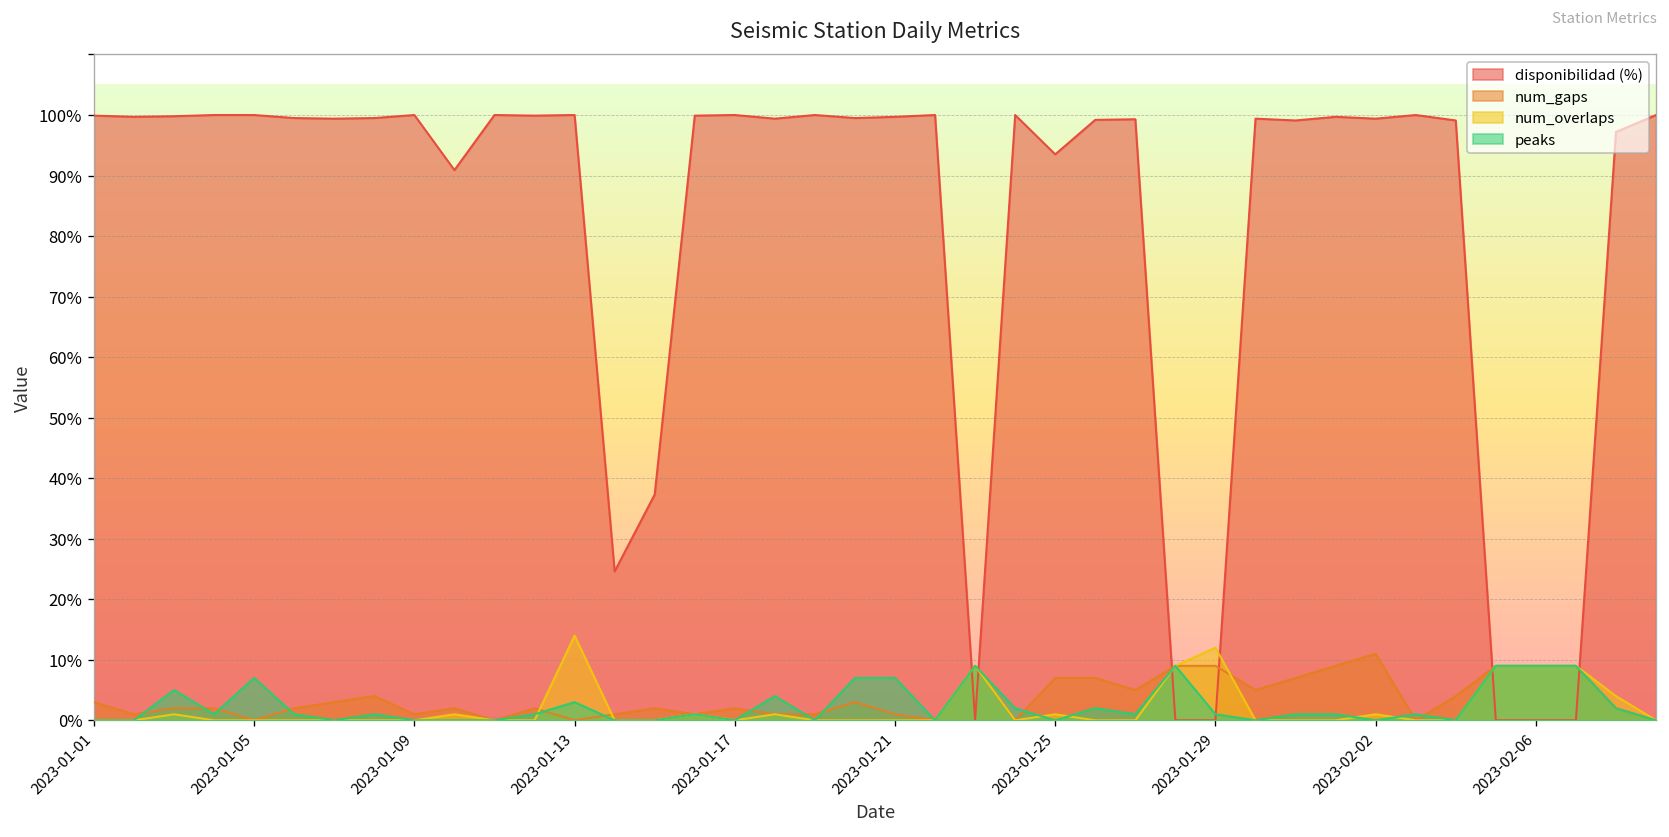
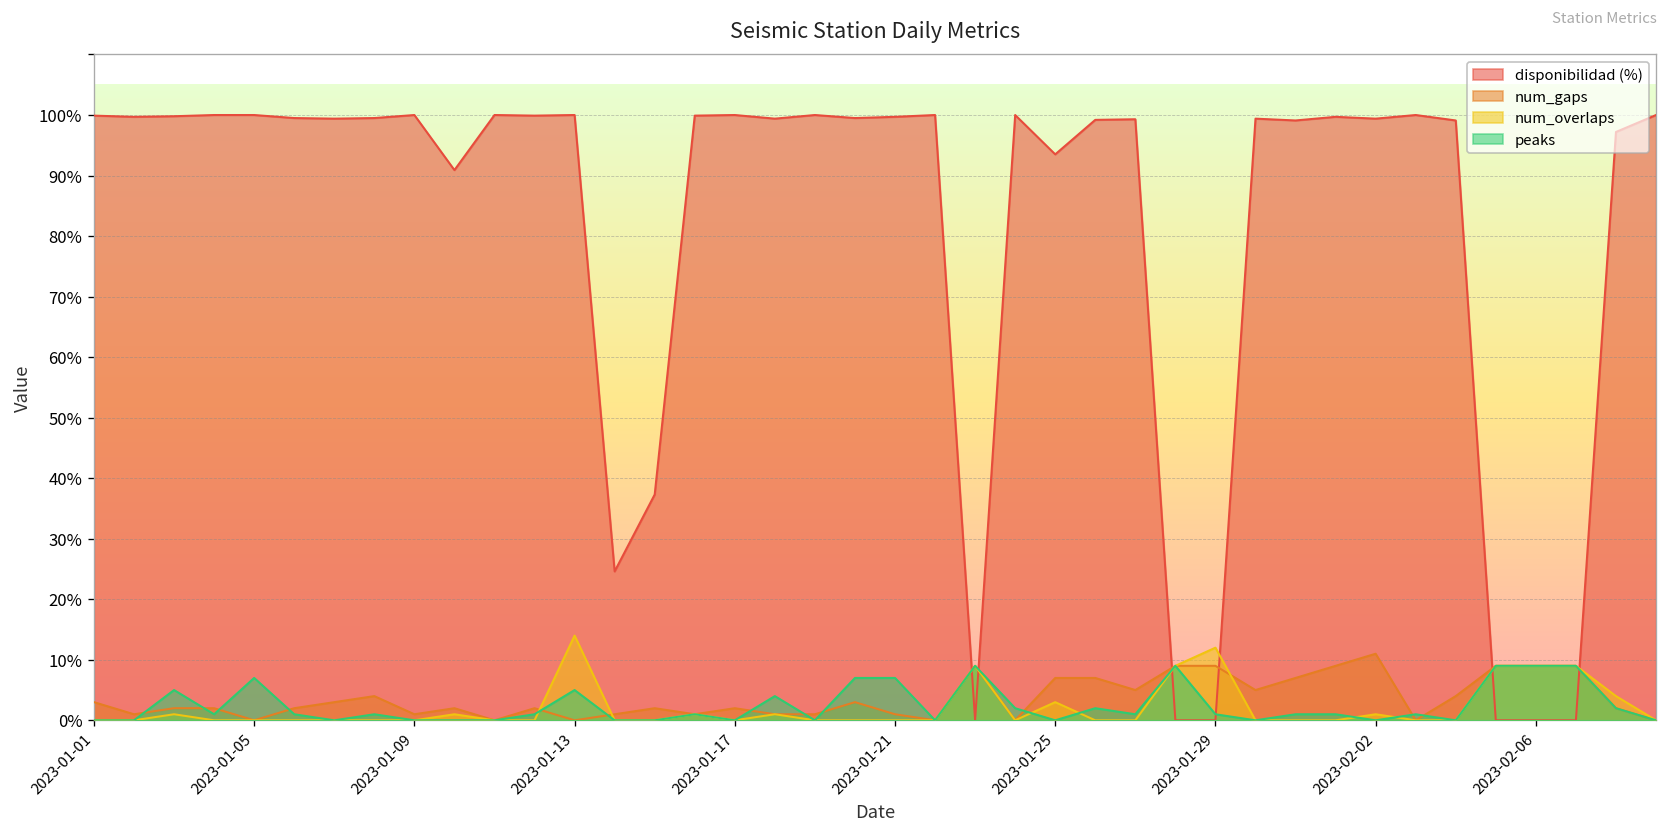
  {
    "num_overlaps": {
      "2023-01-13": "14%",
      "2023-01-21": "0%",
-     "2023-01-25": "1%",
+     "2023-01-25": "3%",
      "2023-01-29": "12%",
      "2023-02-02": "1%"
    },
    "peaks": {
      "2023-01-05": "7%",
-     "2023-01-13": "3%",
+     "2023-01-13": "5%",
      "2023-01-21": "7%",
      "2023-01-25": "0%",
      "2023-01-29": "1%",
      "2023-02-02": "0%"
    }
  }
